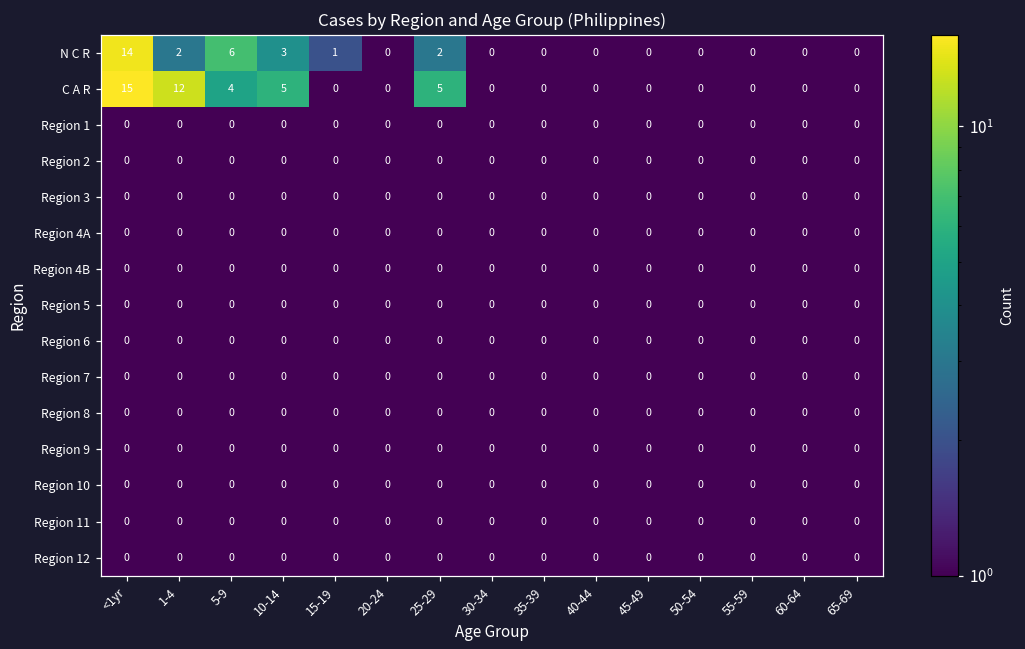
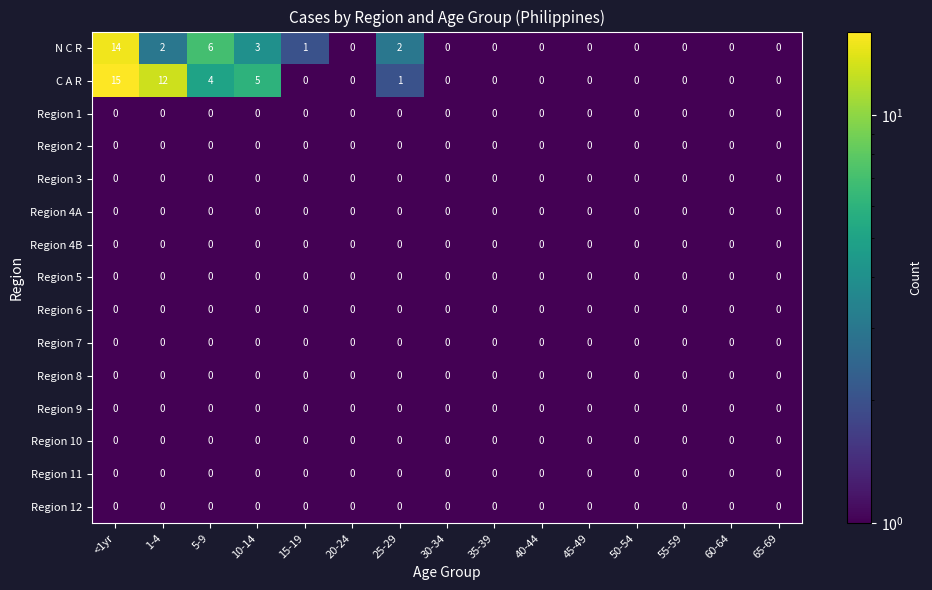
  {
    "C A R": {
      "<1yr": 15,
      "1-4": 12,
      "5-9": 4,
      "10-14": 5,
      "15-19": 0,
      "20-24": 0,
-     "25-29": 5,
+     "25-29": 1,
      "30-34": 0,
      "35-39": 0,
      "40-44": 0,
      "45-49": 0,
      "50-54": 0,
      "55-59": 0,
      "60-64": 0,
      "65-69": 0
    }
  }
